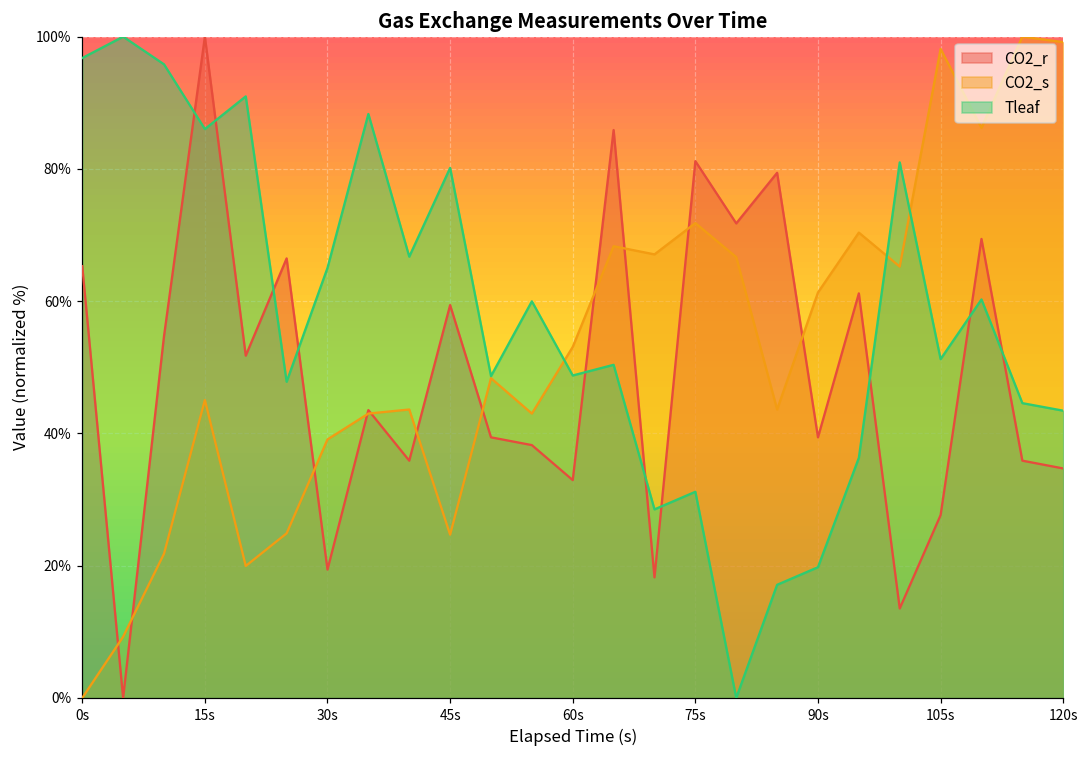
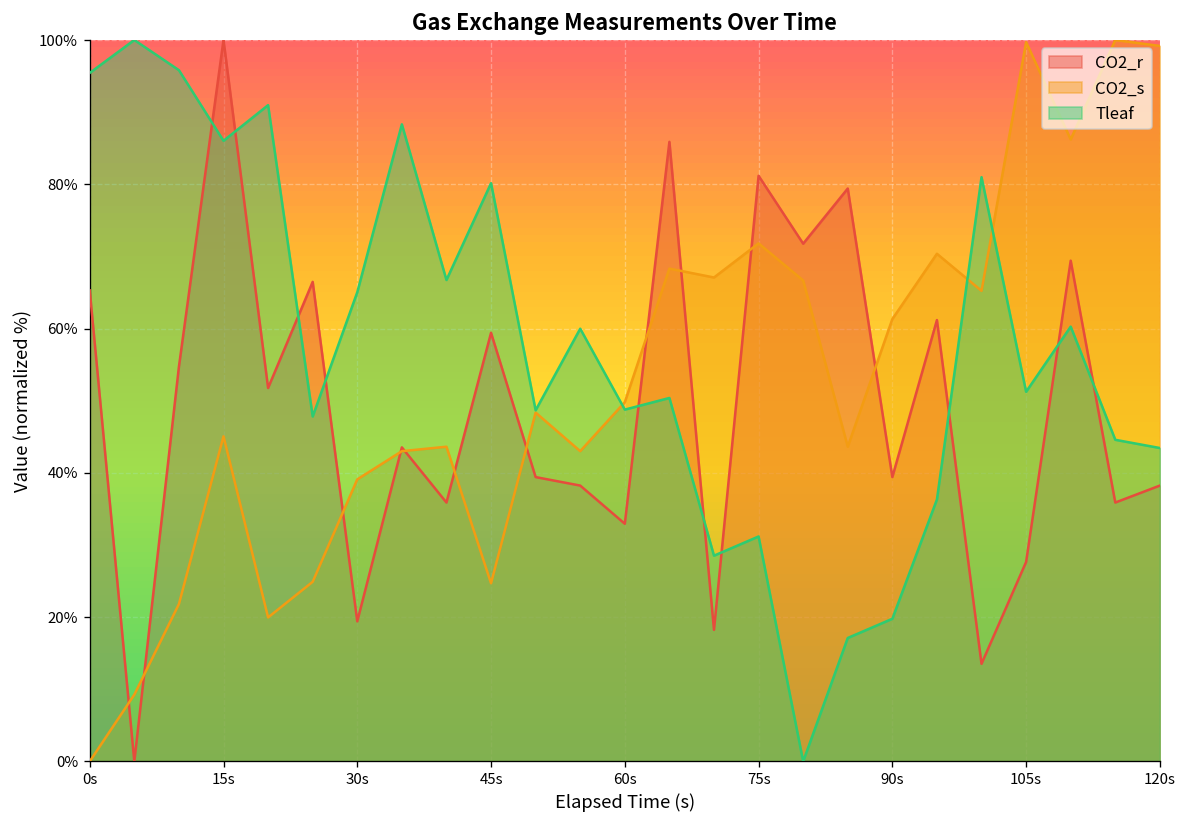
  {
    "CO2_r": {
      "0s": "65%",
      "15s": "100%",
      "30s": "19%",
      "45s": "59%",
      "60s": "33%",
      "75s": "81%",
      "90s": "39%",
      "105s": "28%",
-     "120s": "35%"
+     "120s": "38%"
    },
    "CO2_s": {
      "0s": "0%",
      "15s": "45%",
      "30s": "39%",
      "45s": "25%",
-     "60s": "53%",
+     "60s": "50%",
      "75s": "72%",
      "90s": "61%",
-     "105s": "98%",
+     "105s": "100%",
      "120s": "99%"
    },
    "Tleaf": {
-     "0s": "97%",
+     "0s": "95%",
      "15s": "86%",
      "30s": "65%",
      "45s": "80%",
      "60s": "49%",
      "75s": "31%",
      "90s": "20%",
      "105s": "51%",
      "120s": "43%"
    }
  }
